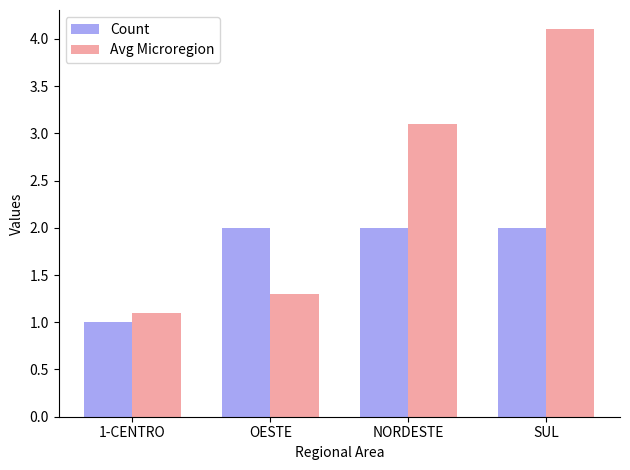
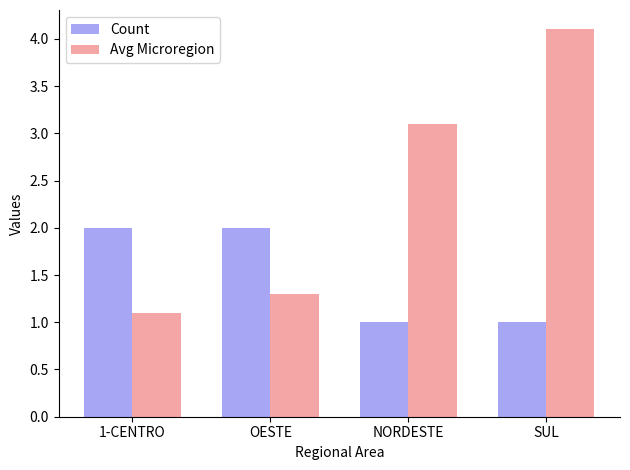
  {
    "Count": {
-     "1-CENTRO": 1,
+     "1-CENTRO": 2,
      "OESTE": 2,
-     "NORDESTE": 2,
-     "SUL": 2
+     "NORDESTE": 1,
+     "SUL": 1
    },
    "Avg Microregion": {
      "1-CENTRO": 1.1,
      "OESTE": 1.3,
      "NORDESTE": 3.1,
      "SUL": 4.1
    }
  }
